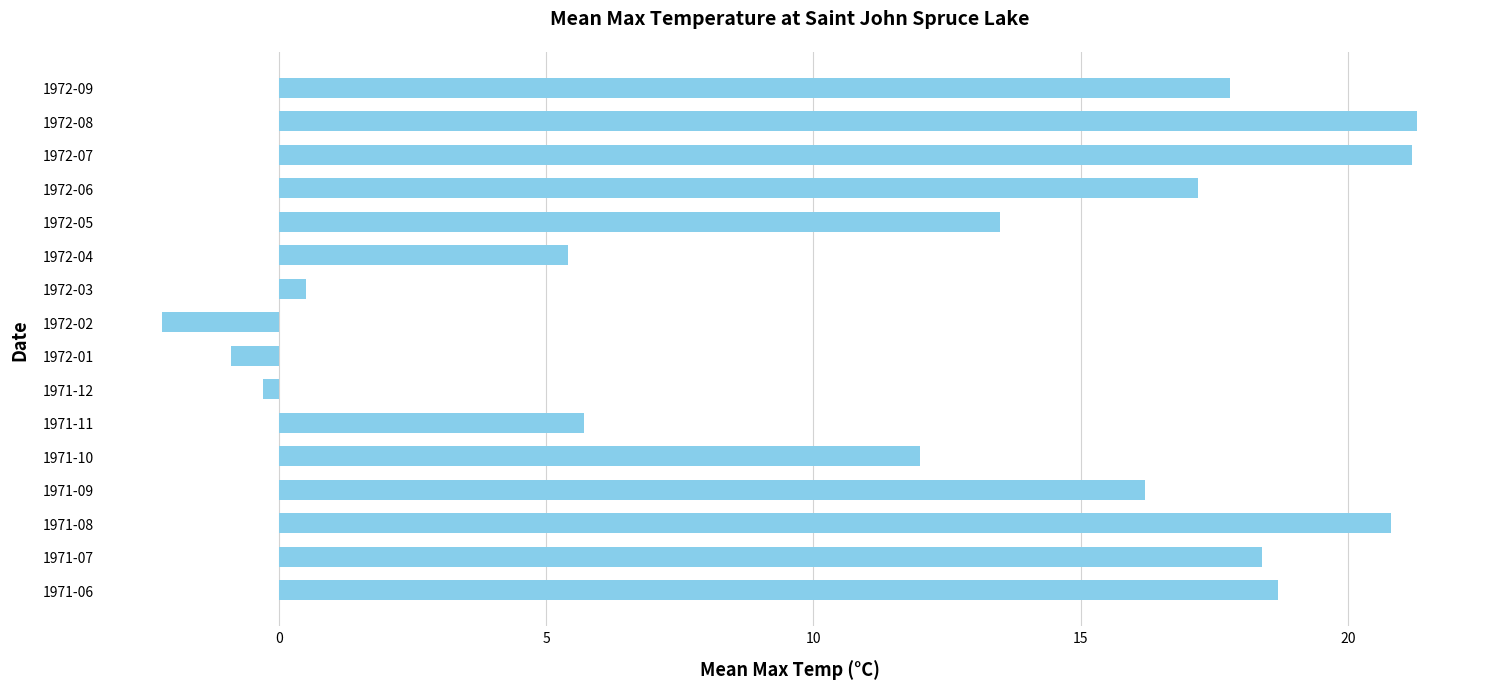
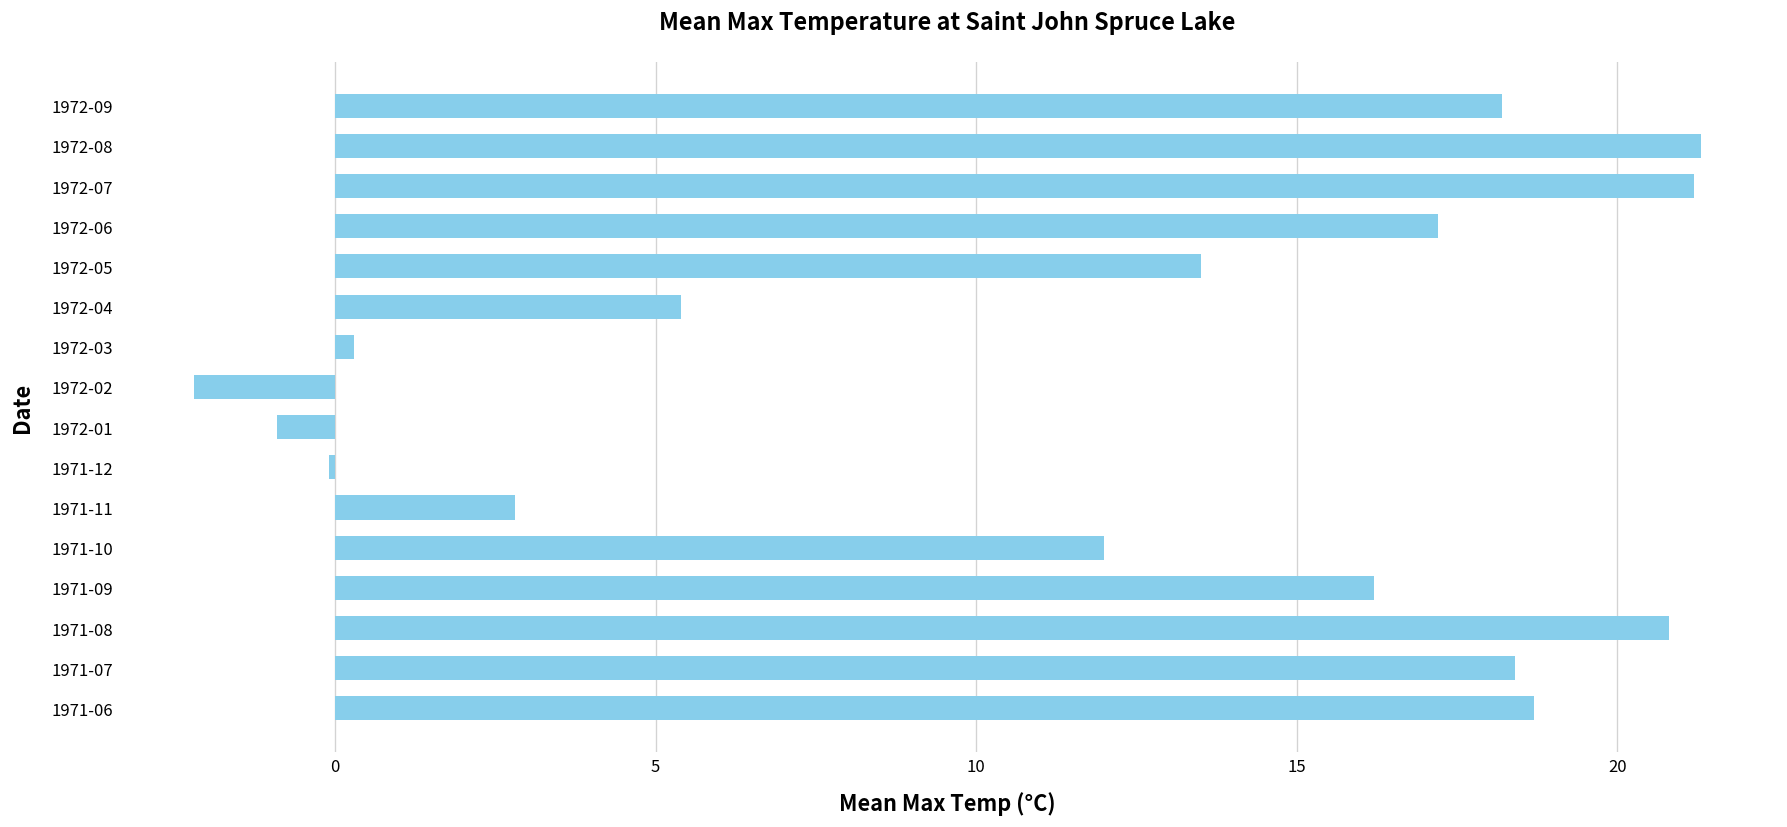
  {
-   "1972-09": 17.8,
+   "1972-09": 18.2,
    "1972-08": 21.3,
    "1972-07": 21.2,
    "1972-06": 17.2,
    "1972-05": 13.5,
    "1972-04": 5.4,
-   "1972-03": 0.5,
+   "1972-03": 0.3,
    "1972-02": -2.2,
    "1972-01": -0.9,
-   "1971-12": -0.3,
-   "1971-11": 5.7,
+   "1971-12": -0.1,
+   "1971-11": 2.8,
    "1971-10": 12.0,
    "1971-09": 16.2,
    "1971-08": 20.8,
    "1971-07": 18.4,
    "1971-06": 18.7
  }
